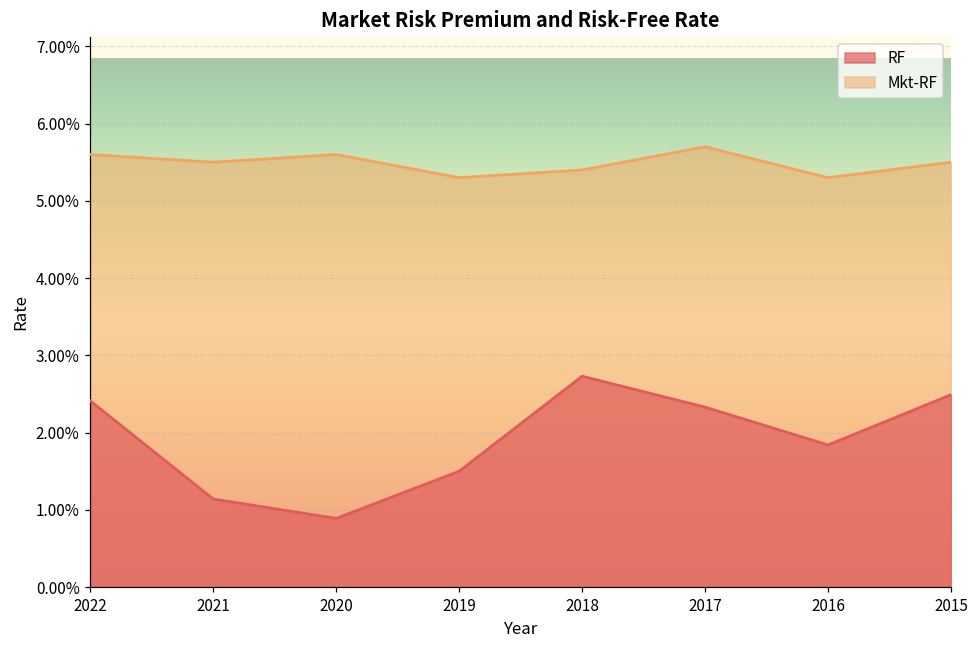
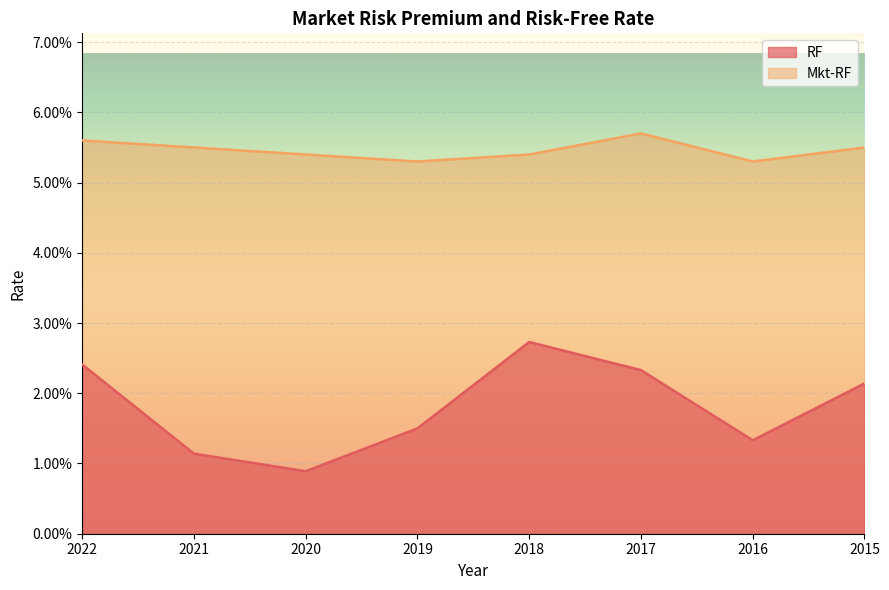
  {
    "RF": {
      "2022": "2.4%",
      "2021": "1.1%",
      "2020": "0.9%",
      "2019": "1.5%",
      "2018": "2.7%",
      "2017": "2.3%",
-     "2016": "1.8%",
-     "2015": "2.5%"
+     "2016": "1.3%",
+     "2015": "2.1%"
    },
    "Mkt-RF": {
      "2022": "5.6%",
      "2021": "5.5%",
-     "2020": "5.6%",
+     "2020": "5.4%",
      "2019": "5.3%",
      "2018": "5.4%",
      "2017": "5.7%",
      "2016": "5.3%",
      "2015": "5.5%"
    }
  }
